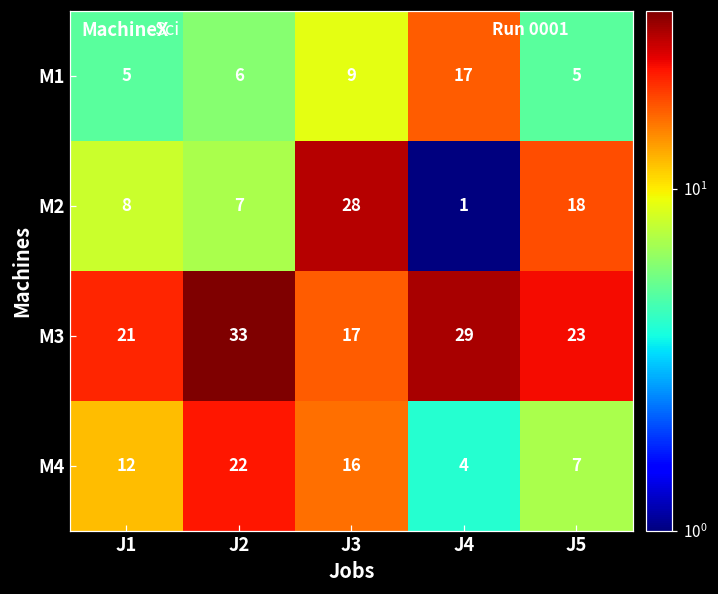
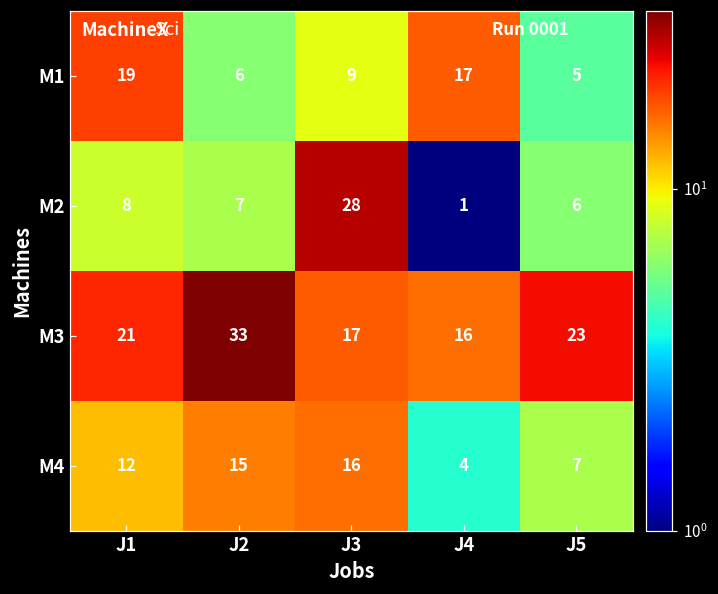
  {
    "M1": {
-     "J1": 5,
+     "J1": 19,
      "J2": 6,
      "J3": 9,
      "J4": 17
    },
    "M2": {
      "J1": 8,
      "J2": 7,
      "J3": 28,
      "J4": 1,
-     "J5": 18
+     "J5": 6
    },
    "M3": {
      "J1": 21,
      "J2": 33,
      "J3": 17,
-     "J4": 29,
+     "J4": 16,
      "J5": 23
    },
    "M4": {
      "J1": 12,
-     "J2": 22,
+     "J2": 15,
      "J3": 16,
      "J4": 4,
      "J5": 7
    }
  }
